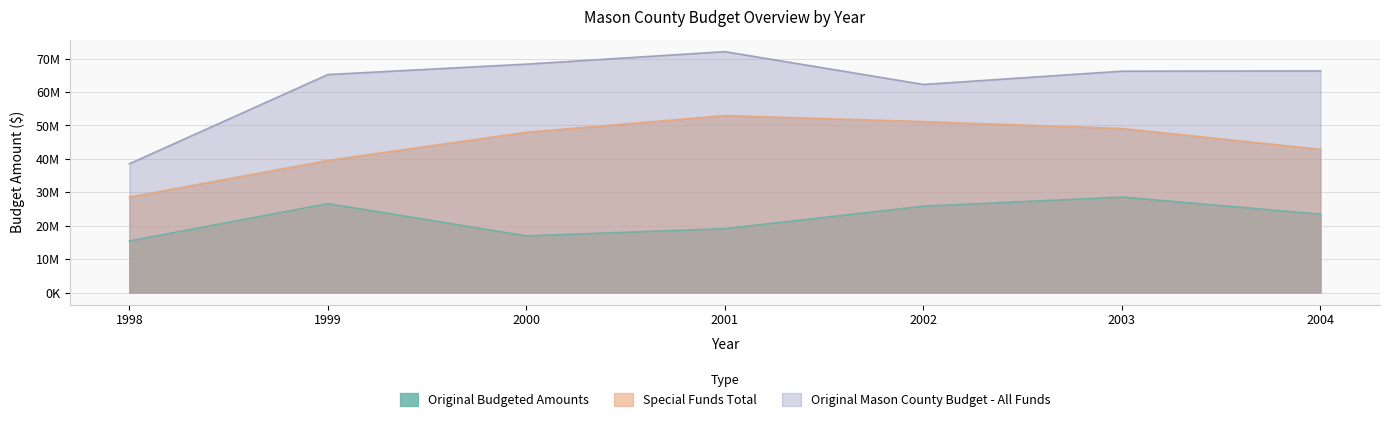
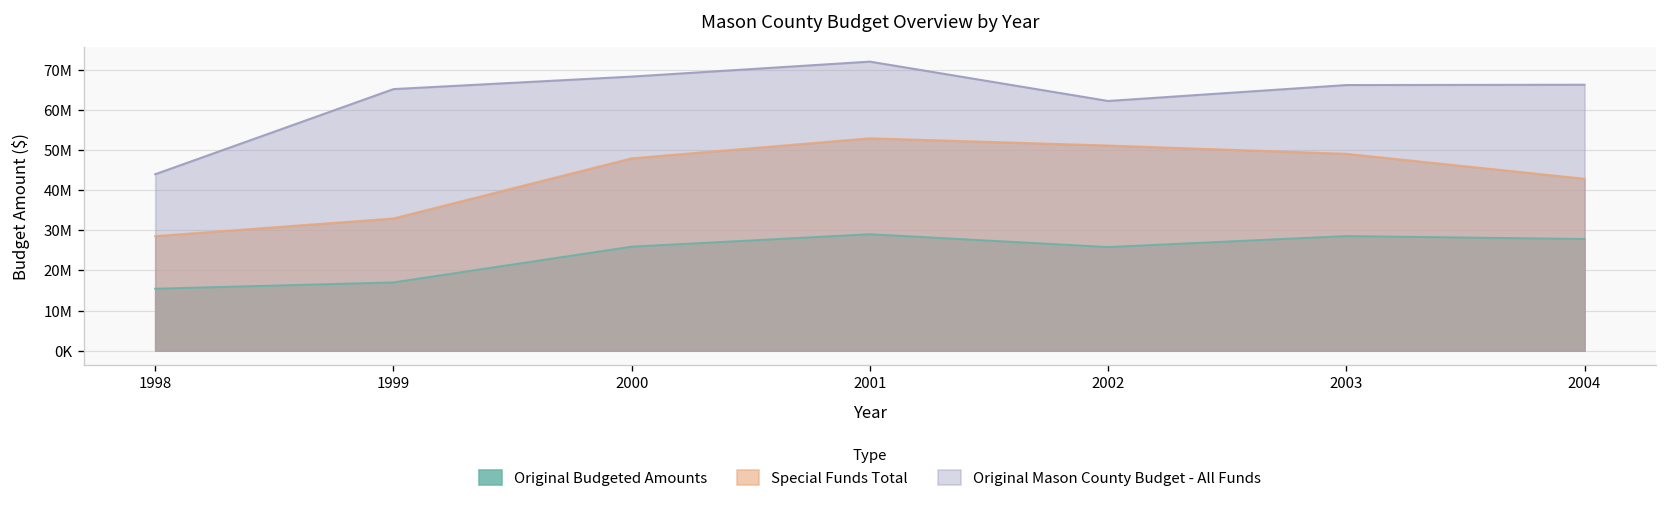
  {
    "Original Budgeted Amounts": {
      "1998": 15000000,
-     "1999": 27000000,
-     "2000": 17000000,
-     "2001": 19000000,
+     "1999": 17000000,
+     "2000": 26000000,
+     "2001": 29000000,
      "2002": 26000000,
      "2003": 29000000,
-     "2004": 23000000
+     "2004": 28000000
    },
    "Special Funds Total": {
      "1998": 29000000,
-     "1999": 40000000,
+     "1999": 33000000,
      "2000": 48000000,
      "2001": 53000000,
      "2002": 51000000,
      "2003": 49000000,
      "2004": 43000000
    },
    "Original Mason County Budget - All Funds": {
-     "1998": 39000000,
+     "1998": 44000000,
      "1999": 65000000,
      "2000": 68000000,
      "2001": 72000000,
      "2002": 62000000,
      "2003": 66000000,
      "2004": 66000000
    }
  }
